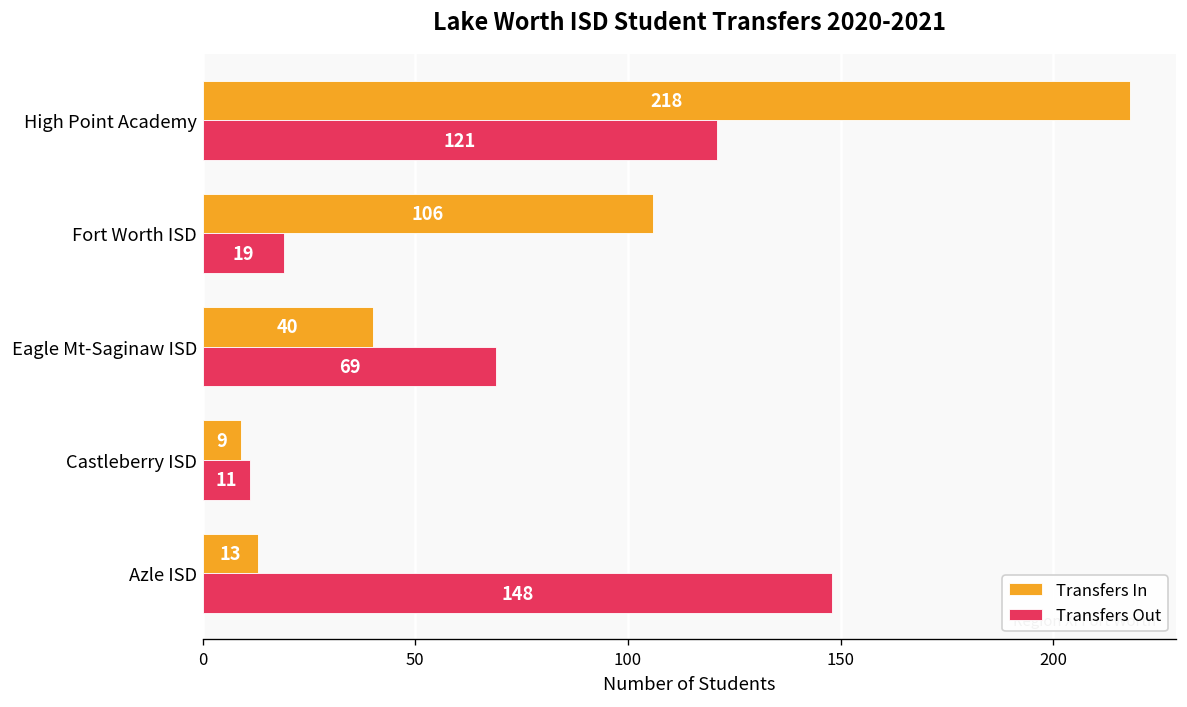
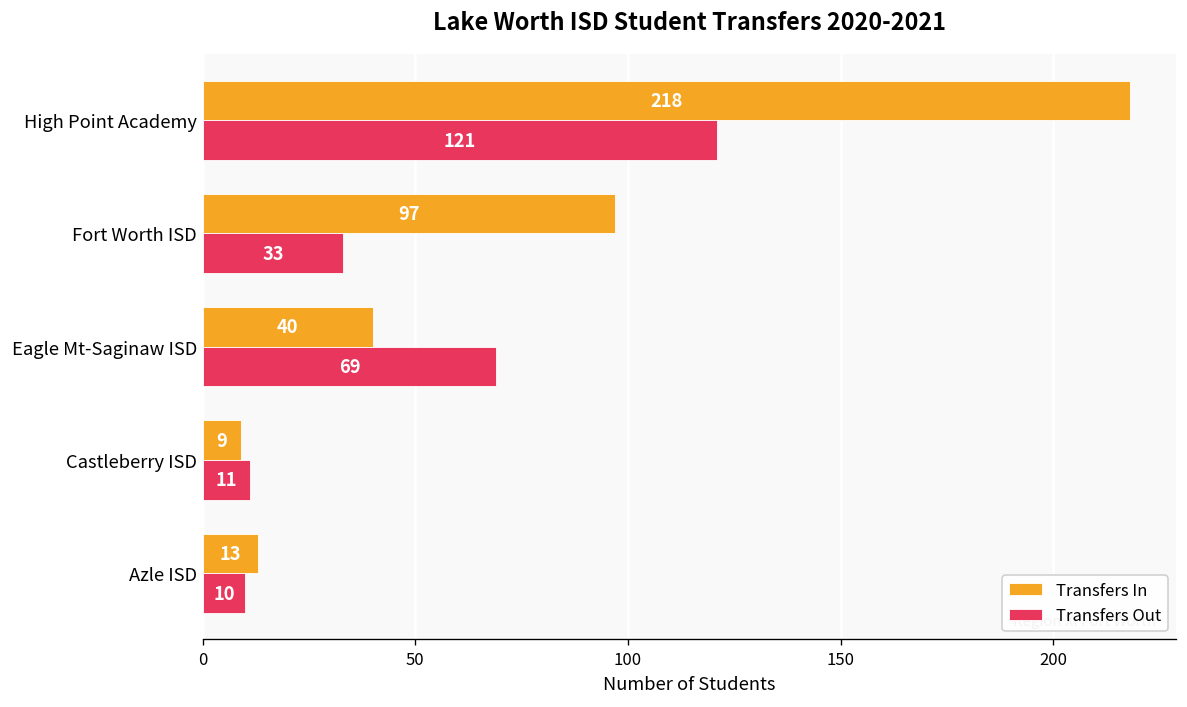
  {
    "Transfers In": {
      "High Point Academy": 218,
-     "Fort Worth ISD": 106,
+     "Fort Worth ISD": 97,
      "Eagle Mt-Saginaw ISD": 40,
      "Castleberry ISD": 9,
      "Azle ISD": 13
    },
    "Transfers Out": {
      "High Point Academy": 121,
-     "Fort Worth ISD": 19,
+     "Fort Worth ISD": 33,
      "Eagle Mt-Saginaw ISD": 69,
      "Castleberry ISD": 11,
-     "Azle ISD": 148
+     "Azle ISD": 10
    }
  }
